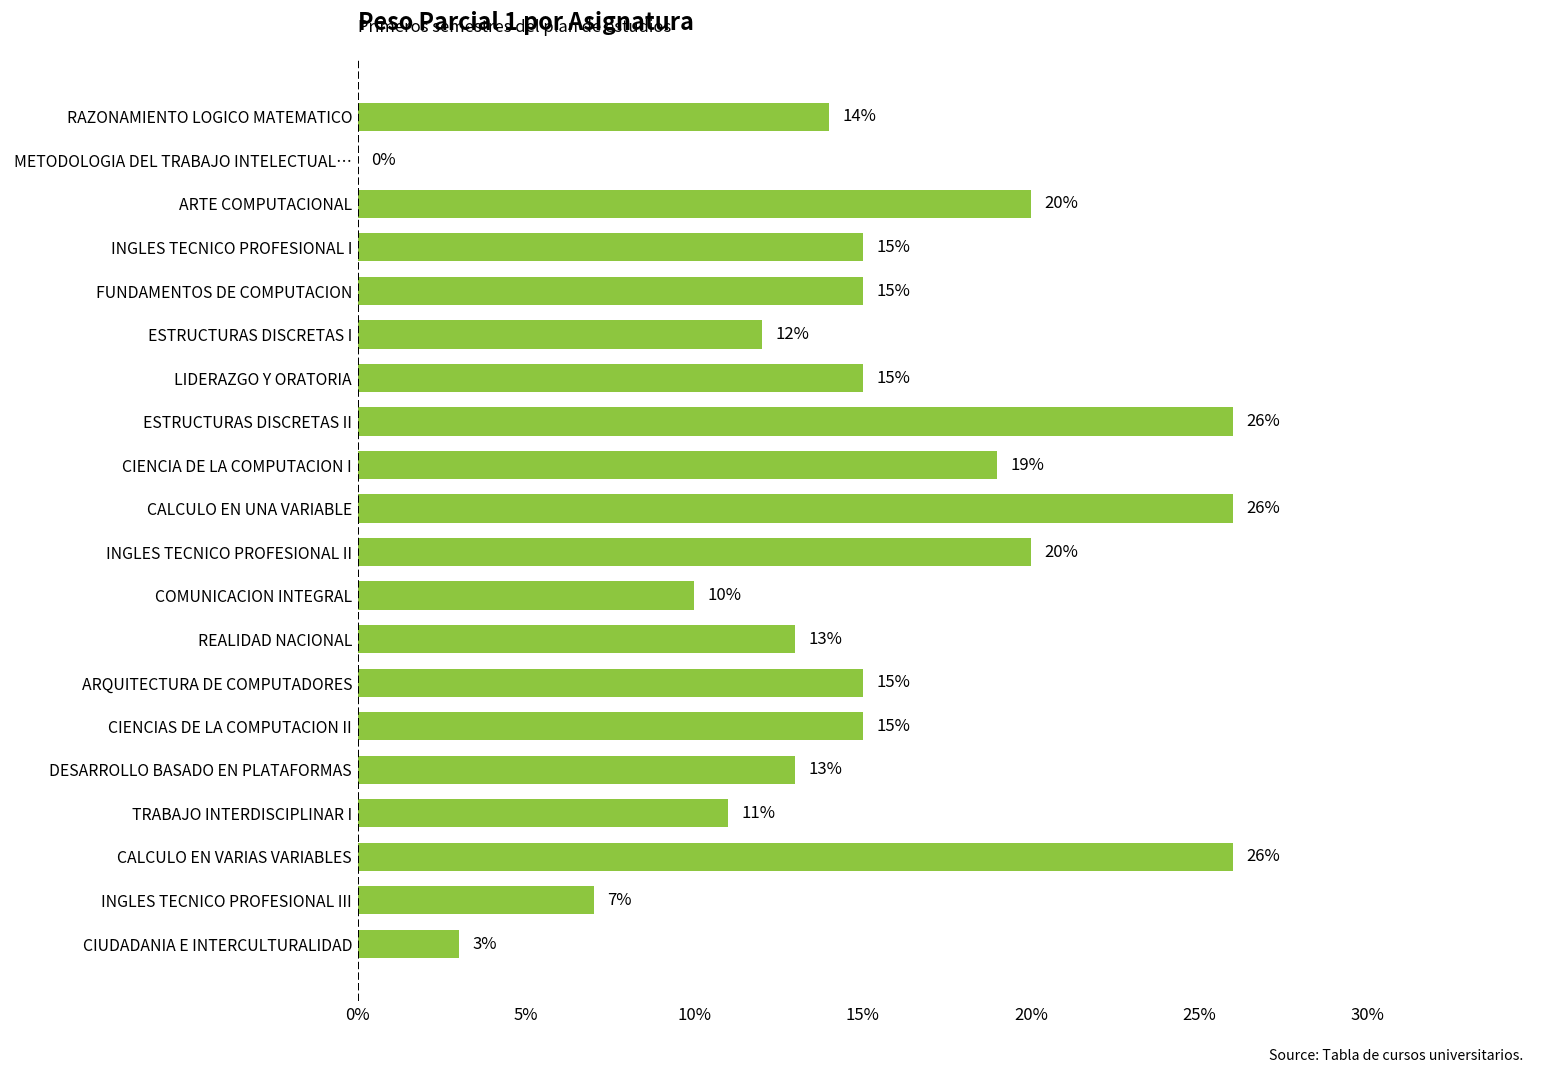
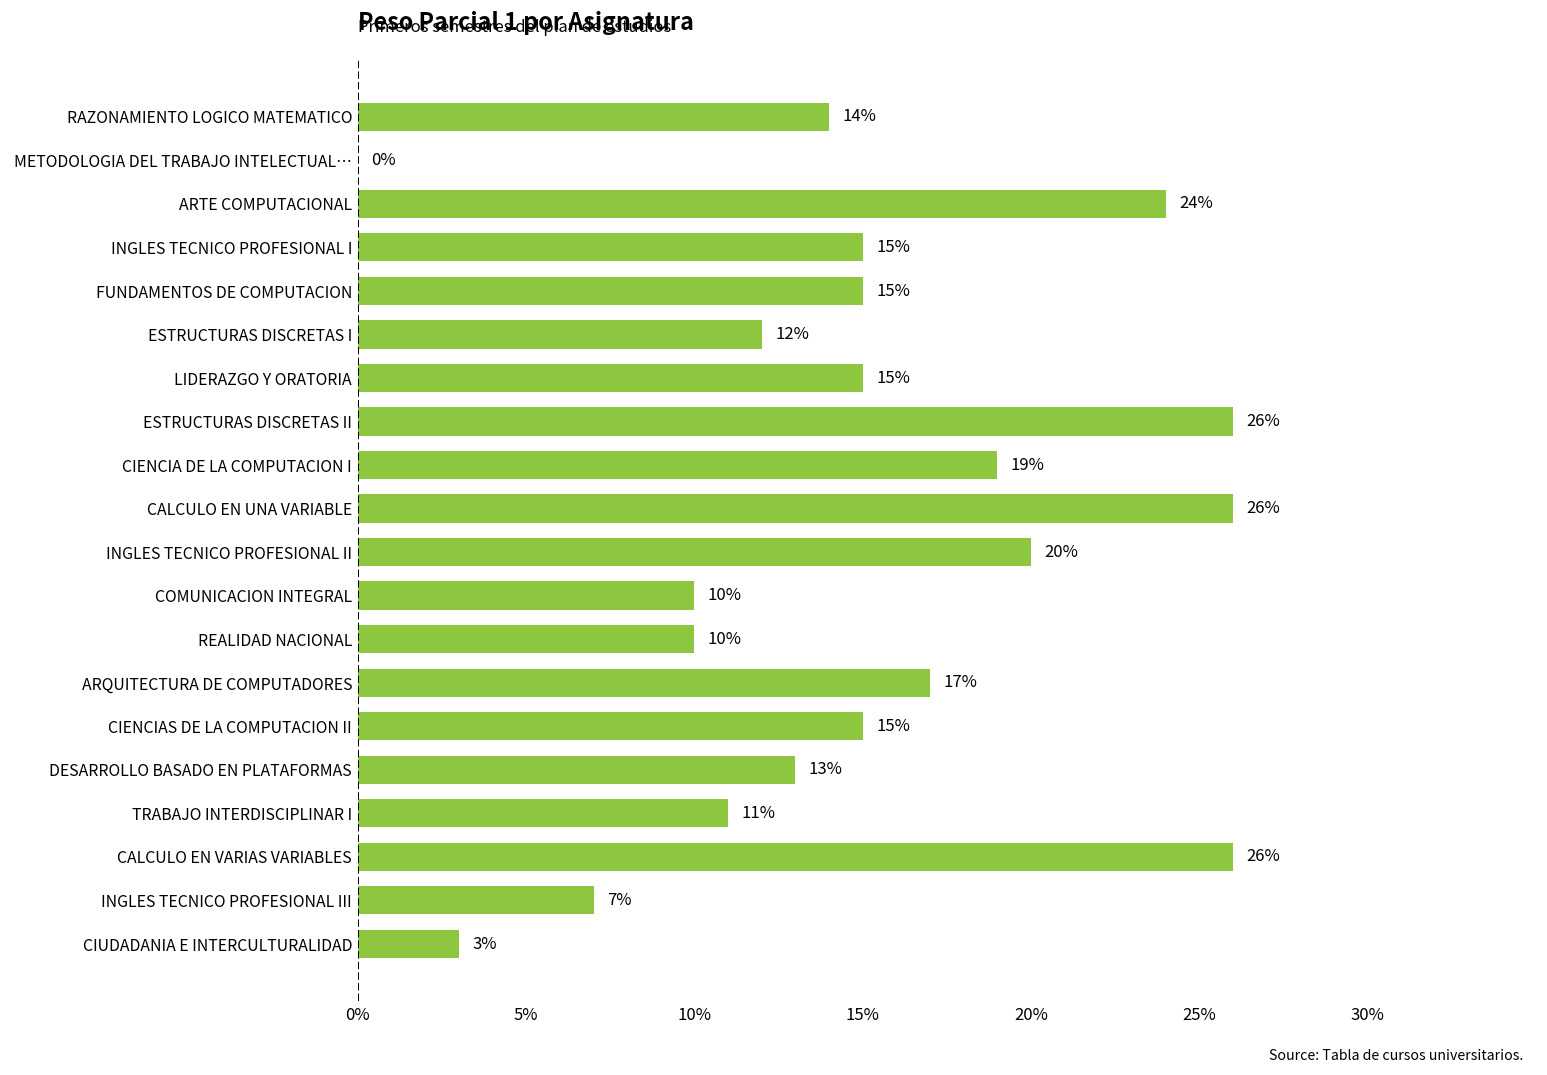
  {
    "RAZONAMIENTO LOGICO MATEMATICO": "14%",
    "METODOLOGIA DEL TRABAJO INTELECTUAL…": "0%",
-   "ARTE COMPUTACIONAL": "20%",
+   "ARTE COMPUTACIONAL": "24%",
    "INGLES TECNICO PROFESIONAL I": "15%",
    "FUNDAMENTOS DE COMPUTACION": "15%",
    "ESTRUCTURAS DISCRETAS I": "12%",
    "LIDERAZGO Y ORATORIA": "15%",
    "ESTRUCTURAS DISCRETAS II": "26%",
    "CIENCIA DE LA COMPUTACION I": "19%",
    "CALCULO EN UNA VARIABLE": "26%",
    "INGLES TECNICO PROFESIONAL II": "20%",
    "COMUNICACION INTEGRAL": "10%",
-   "REALIDAD NACIONAL": "13%",
-   "ARQUITECTURA DE COMPUTADORES": "15%",
+   "REALIDAD NACIONAL": "10%",
+   "ARQUITECTURA DE COMPUTADORES": "17%",
    "CIENCIAS DE LA COMPUTACION II": "15%",
    "DESARROLLO BASADO EN PLATAFORMAS": "13%",
    "TRABAJO INTERDISCIPLINAR I": "11%",
    "CALCULO EN VARIAS VARIABLES": "26%",
    "INGLES TECNICO PROFESIONAL III": "7%",
    "CIUDADANIA E INTERCULTURALIDAD": "3%"
  }
